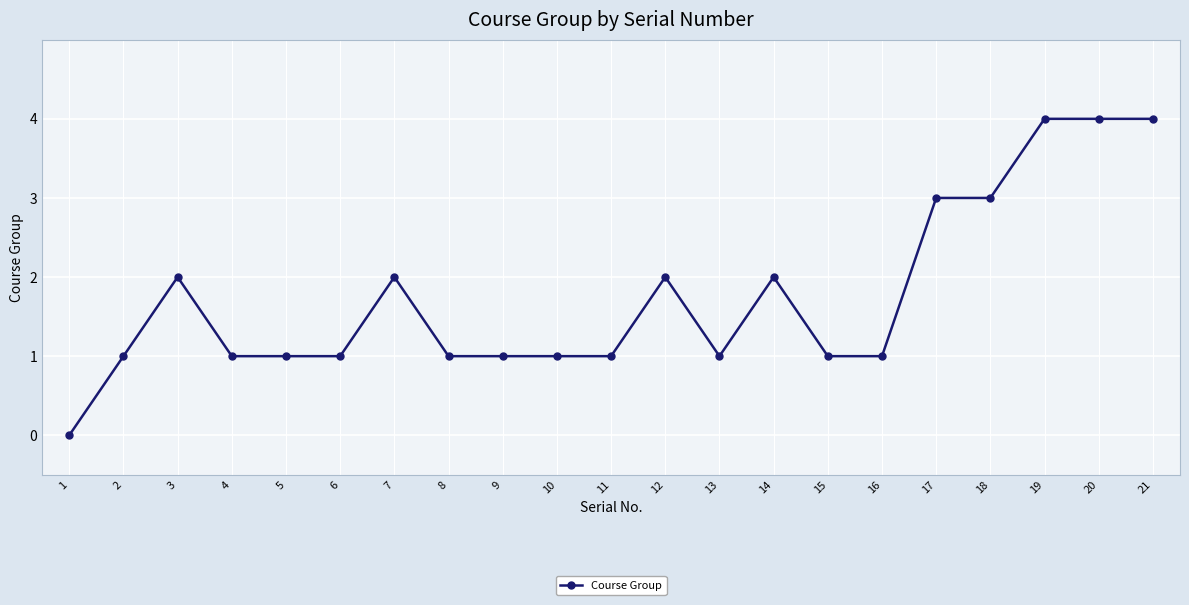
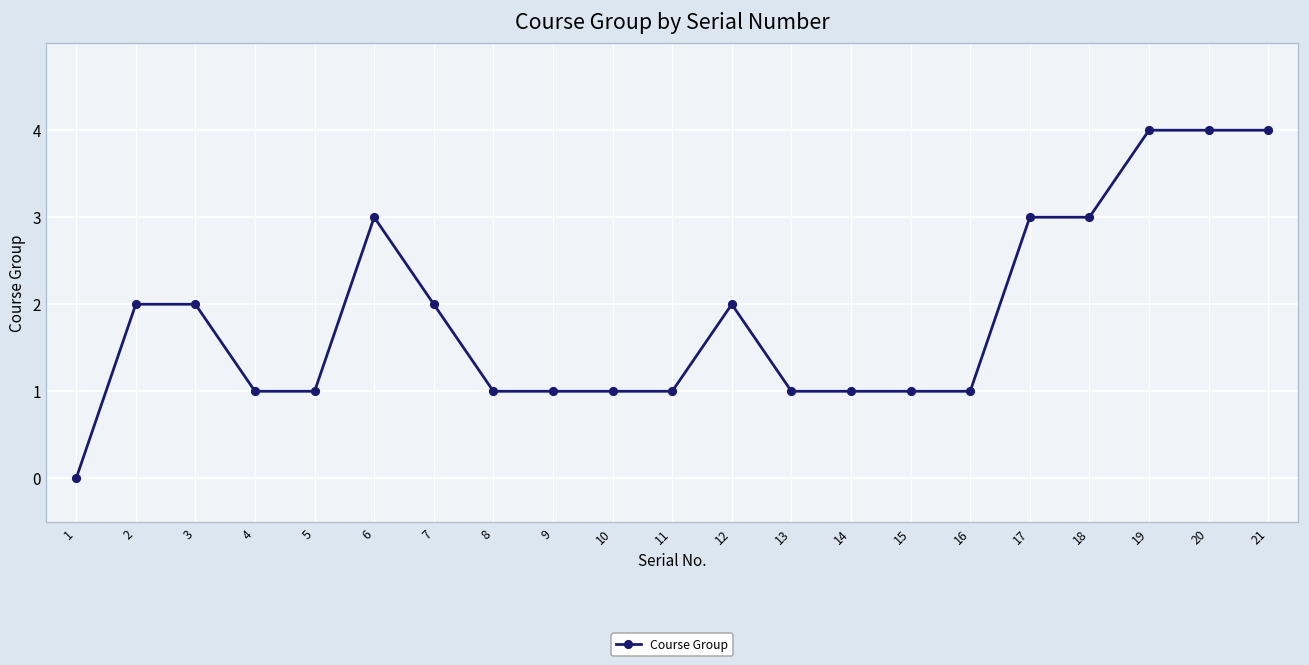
  {
    "1": 0,
-   "2": 1,
+   "2": 2,
    "3": 2,
    "4": 1,
    "5": 1,
-   "6": 1,
+   "6": 3,
    "7": 2,
    "8": 1,
    "9": 1,
    "10": 1,
    "11": 1,
    "12": 2,
    "13": 1,
-   "14": 2,
+   "14": 1,
    "15": 1,
    "16": 1,
    "17": 3,
    "18": 3,
    "19": 4,
    "20": 4,
    "21": 4
  }
